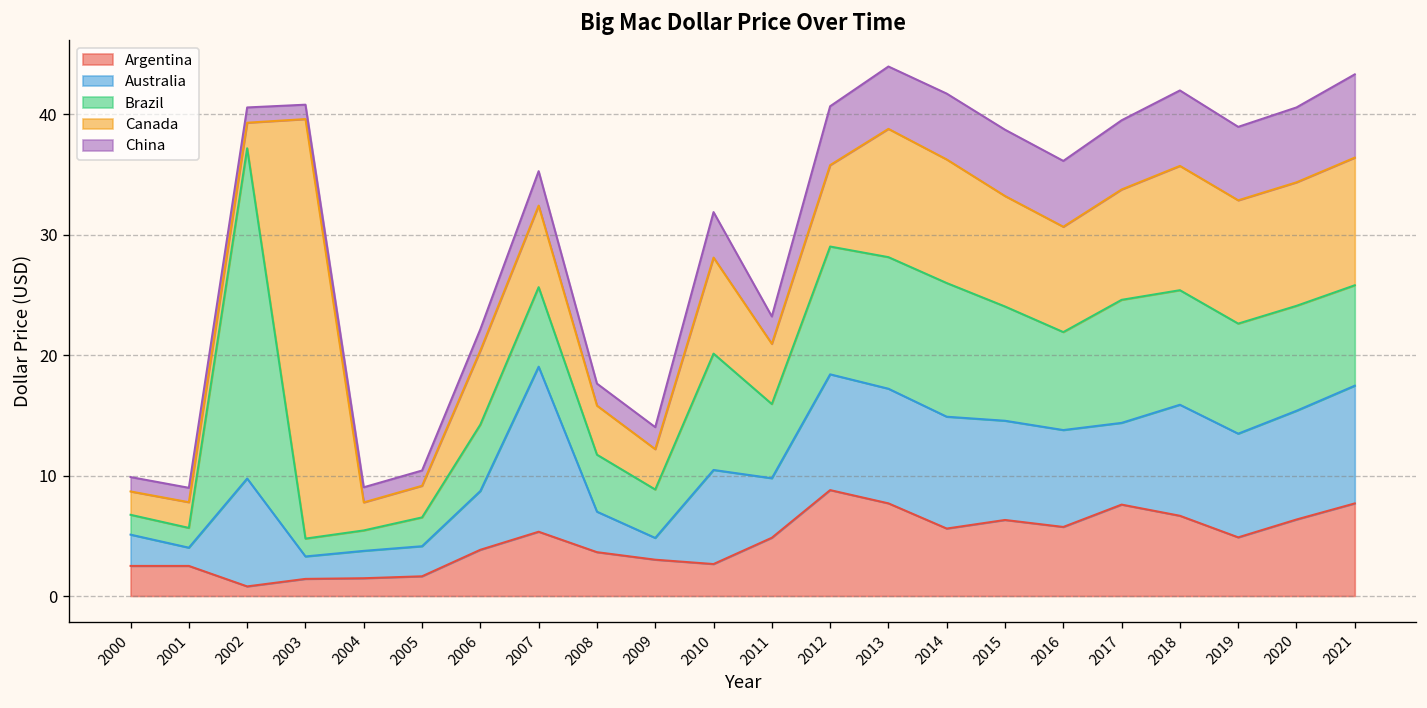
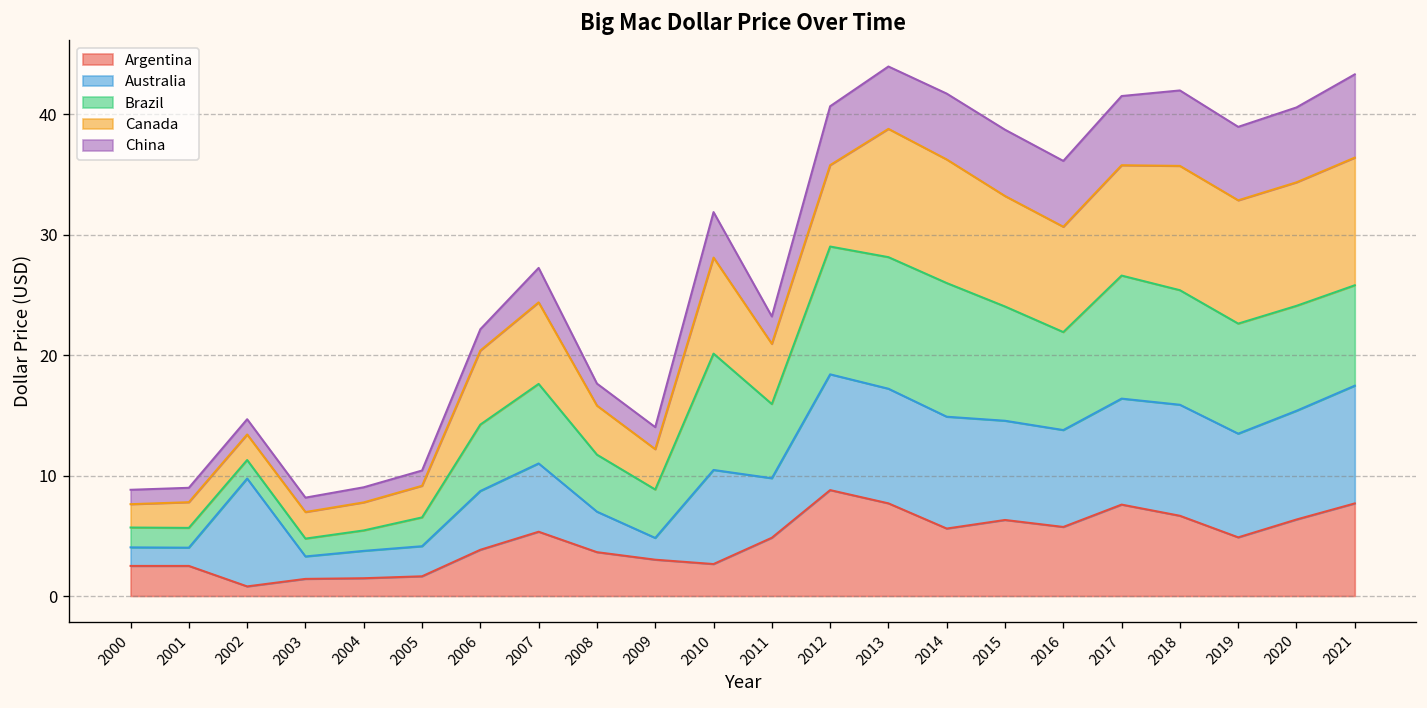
  {
    "Argentina": {
      "2000": 2.5,
      "2001": 2.5,
      "2002": 0.8,
      "2003": 1.4,
      "2004": 1.5,
      "2005": 1.6,
      "2006": 3.8,
      "2007": 5.3,
      "2008": 3.6,
      "2009": 3.0,
      "2010": 2.7,
      "2011": 4.8,
      "2012": 8.8,
      "2013": 7.7,
      "2014": 5.6,
      "2015": 6.3,
      "2016": 5.7,
      "2017": 7.6,
      "2018": 6.7,
      "2019": 4.9,
      "2020": 6.4,
      "2021": 7.7
    },
    "Australia": {
-     "2000": 2.6,
+     "2000": 1.5,
      "2001": 1.5,
      "2002": 9.0,
      "2003": 1.9,
      "2004": 2.3,
      "2005": 2.5,
      "2006": 4.9,
-     "2007": 13.7,
+     "2007": 5.7,
      "2008": 3.4,
      "2009": 1.8,
      "2010": 7.8,
      "2011": 4.9,
      "2012": 9.6,
      "2013": 9.5,
      "2014": 9.3,
      "2015": 8.2,
      "2016": 8.0,
-     "2017": 6.8,
+     "2017": 8.8,
      "2018": 9.2,
      "2019": 8.6,
      "2020": 9.0,
      "2021": 9.8
    },
    "Brazil": {
      "2000": 1.6,
      "2001": 1.6,
-     "2002": 27.4,
+     "2002": 1.5,
      "2003": 1.5,
      "2004": 1.7,
      "2005": 2.4,
      "2006": 5.5,
      "2007": 6.6,
      "2008": 4.7,
      "2009": 4.0,
      "2010": 9.7,
      "2011": 6.2,
      "2012": 10.6,
      "2013": 10.9,
      "2014": 11.1,
      "2015": 9.5,
      "2016": 8.1,
      "2017": 10.2,
      "2018": 9.5,
      "2019": 9.1,
      "2020": 8.7,
      "2021": 8.3
    },
    "Canada": {
      "2000": 1.9,
      "2001": 2.1,
      "2002": 2.1,
-     "2003": 34.8,
+     "2003": 2.2,
      "2004": 2.3,
      "2005": 2.6,
      "2006": 6.1,
      "2007": 6.8,
      "2008": 4.1,
      "2009": 3.4,
      "2010": 8.0,
      "2011": 5.0,
      "2012": 6.8,
      "2013": 10.7,
      "2014": 10.3,
      "2015": 9.2,
      "2016": 8.7,
      "2017": 9.2,
      "2018": 10.3,
      "2019": 10.2,
      "2020": 10.3,
      "2021": 10.6
    },
    "China": {
      "2000": 1.2,
      "2001": 1.2,
      "2002": 1.3,
      "2003": 1.2,
      "2004": 1.3,
      "2005": 1.3,
      "2006": 1.8,
      "2007": 2.9,
      "2008": 1.8,
      "2009": 1.8,
      "2010": 3.8,
      "2011": 2.3,
      "2012": 4.9,
      "2013": 5.2,
      "2014": 5.5,
      "2015": 5.5,
      "2016": 5.5,
      "2017": 5.7,
      "2018": 6.3,
      "2019": 6.1,
      "2020": 6.2,
      "2021": 6.9
    }
  }
